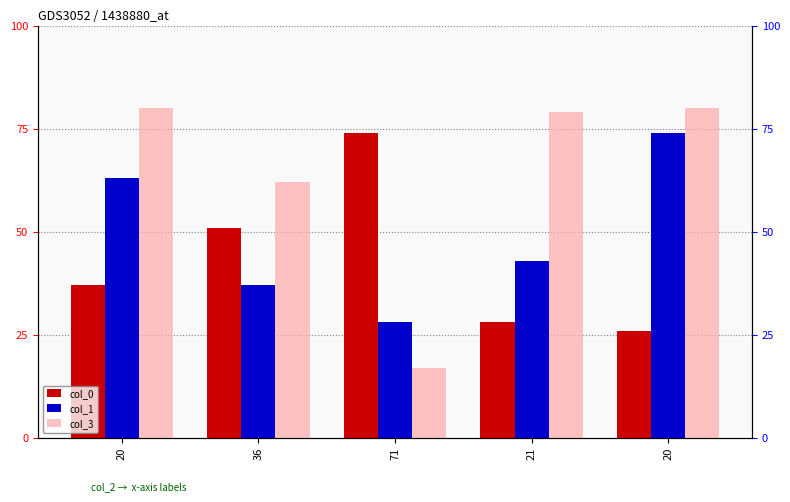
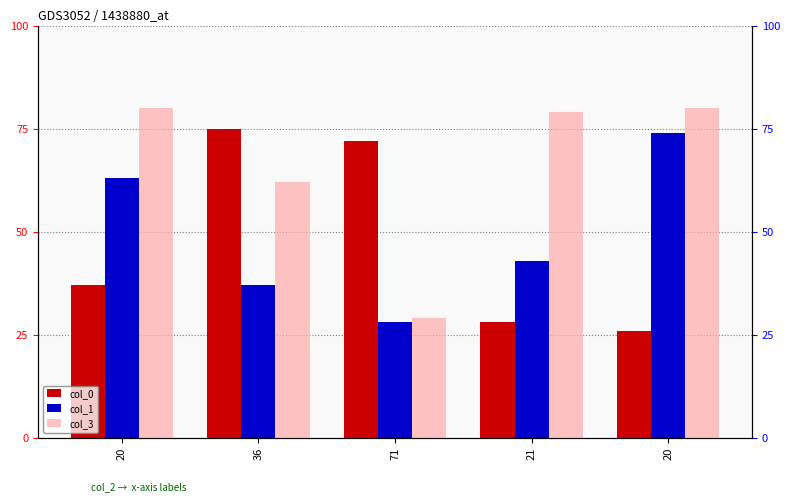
  {
    "col_0": {
-     "36": 51,
-     "71": 74,
+     "36": 75,
+     "71": 72,
      "21": 28
    },
    "col_1": {
      "36": 37,
      "71": 28,
      "21": 43
    },
    "col_3": {
      "36": 62,
-     "71": 17,
+     "71": 29,
      "21": 79
    }
  }
